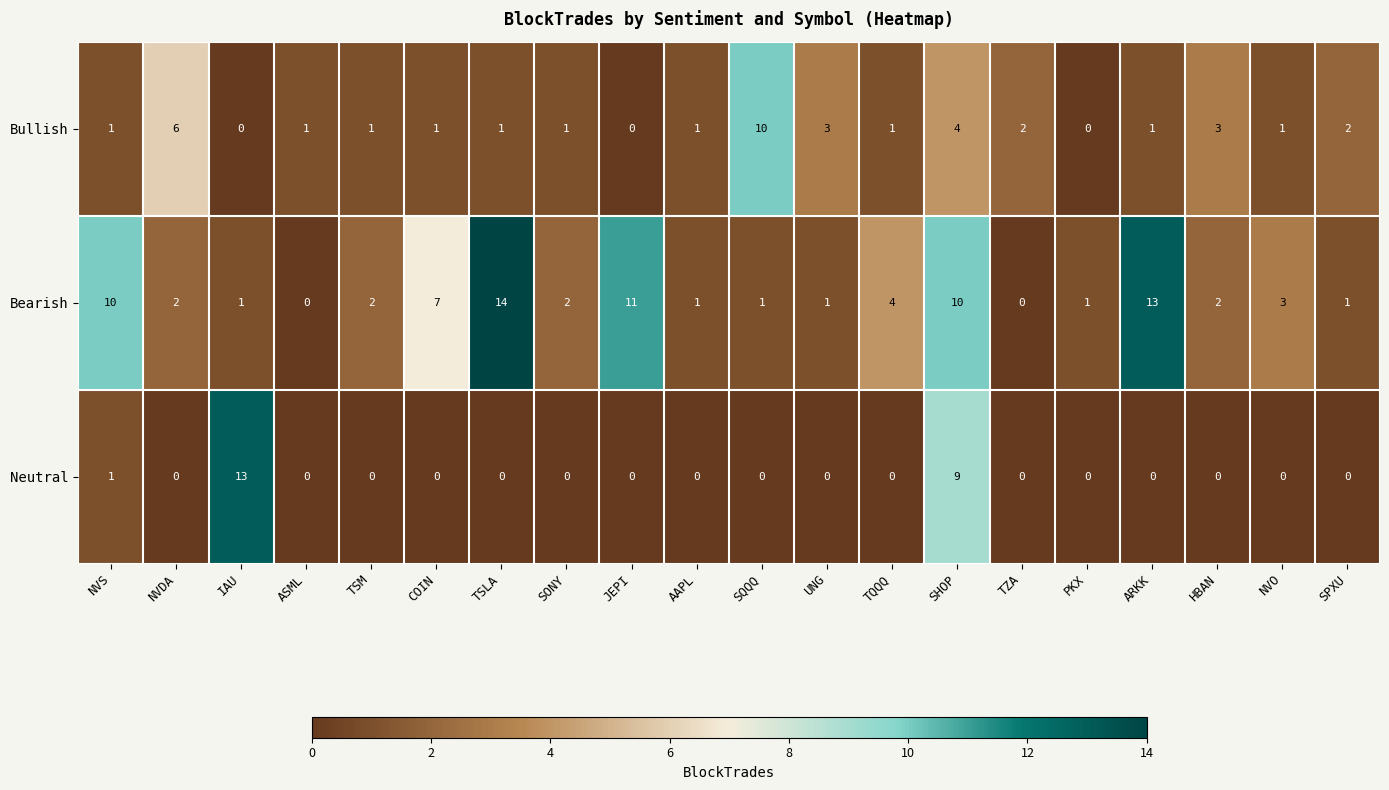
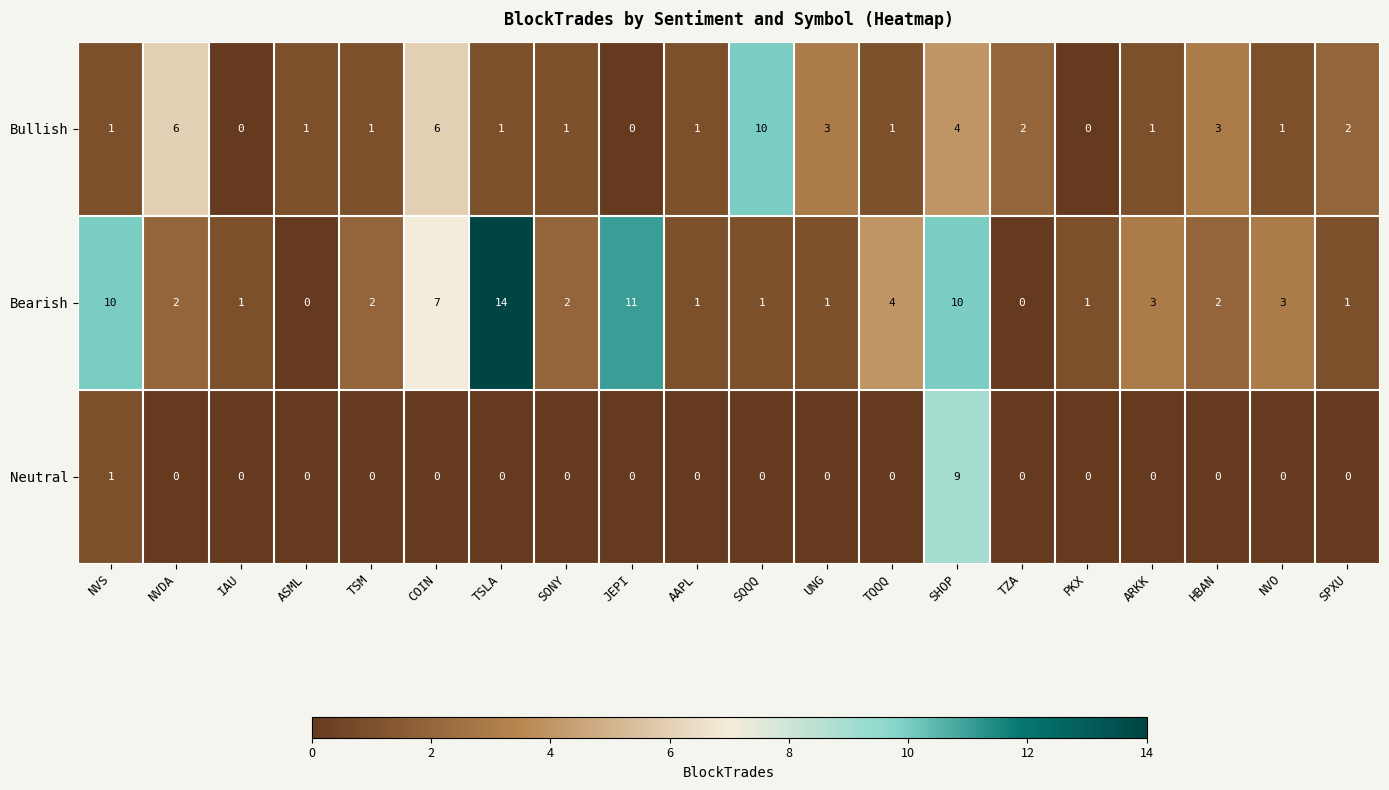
  {
    "Bullish": {
      "NVS": 1,
      "NVDA": 6,
      "IAU": 0,
      "ASML": 1,
      "TSM": 1,
-     "COIN": 1,
+     "COIN": 6,
      "TSLA": 1,
      "SONY": 1,
      "JEPI": 0,
      "AAPL": 1,
      "SQQQ": 10,
      "UNG": 3,
      "TQQQ": 1,
      "SHOP": 4,
      "TZA": 2,
      "PKX": 0,
      "ARKK": 1,
      "HBAN": 3,
      "NVO": 1,
      "SPXU": 2
    },
    "Bearish": {
      "NVS": 10,
      "NVDA": 2,
      "IAU": 1,
      "ASML": 0,
      "TSM": 2,
      "COIN": 7,
      "TSLA": 14,
      "SONY": 2,
      "JEPI": 11,
      "AAPL": 1,
      "SQQQ": 1,
      "UNG": 1,
      "TQQQ": 4,
      "SHOP": 10,
      "TZA": 0,
      "PKX": 1,
-     "ARKK": 13,
+     "ARKK": 3,
      "HBAN": 2,
      "NVO": 3,
      "SPXU": 1
    },
    "Neutral": {
      "NVS": 1,
      "NVDA": 0,
-     "IAU": 13,
+     "IAU": 0,
      "ASML": 0,
      "TSM": 0,
      "COIN": 0,
      "TSLA": 0,
      "SONY": 0,
      "JEPI": 0,
      "AAPL": 0,
      "SQQQ": 0,
      "UNG": 0,
      "TQQQ": 0,
      "SHOP": 9,
      "TZA": 0,
      "PKX": 0,
      "ARKK": 0,
      "HBAN": 0,
      "NVO": 0,
      "SPXU": 0
    }
  }
